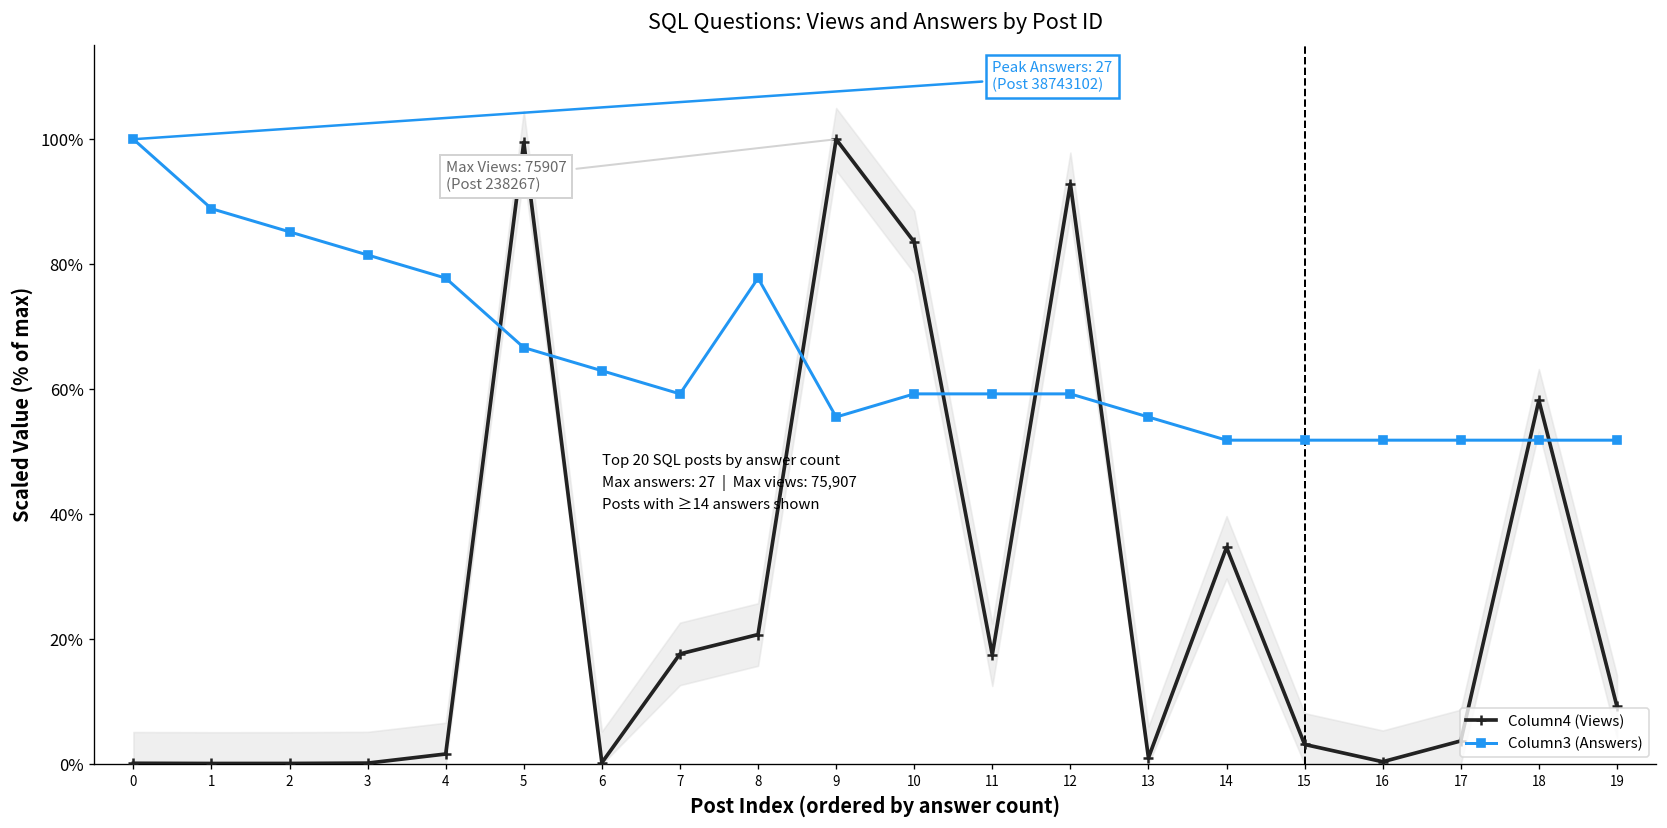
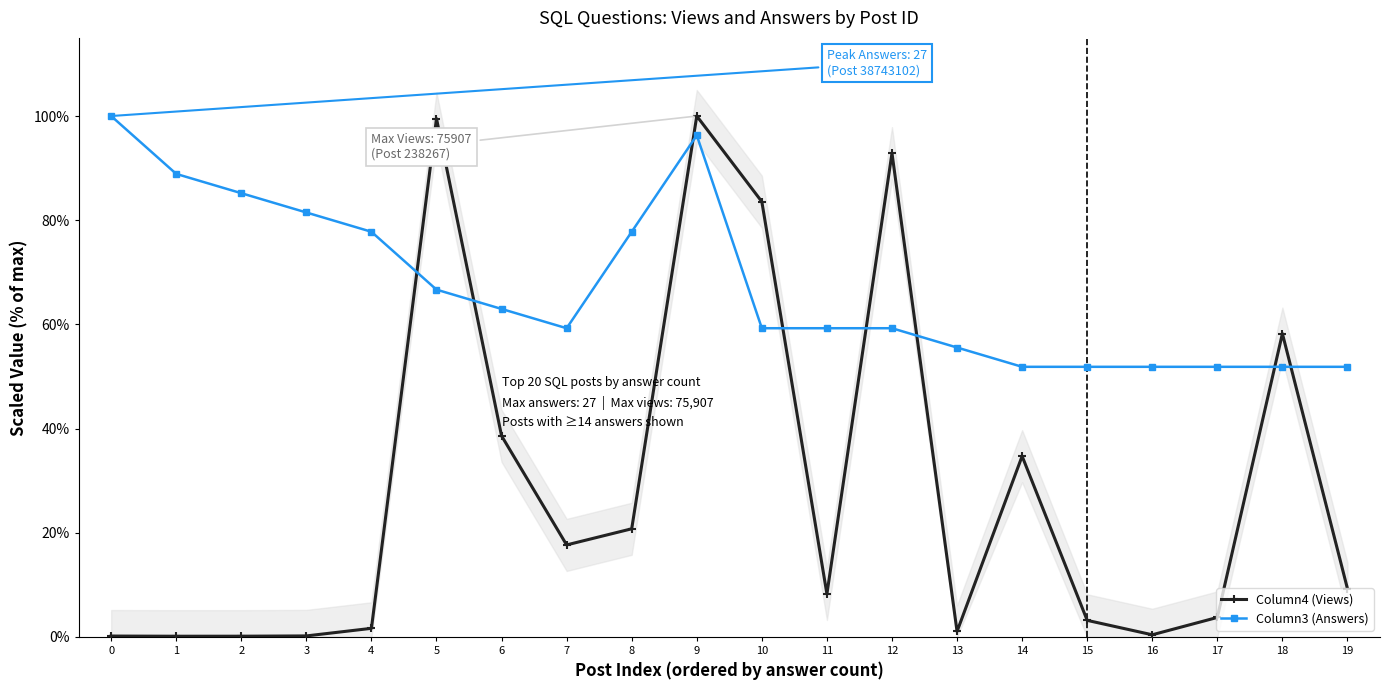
  {
    "Column4 (Views)": {
      "0": "0%",
      "1": "0%",
      "2": "0%",
      "3": "0%",
      "4": "2%",
-     "6": "0%",
+     "6": "39%",
      "7": "18%",
      "8": "21%",
      "10": "84%",
-     "11": "18%",
+     "11": "8%",
      "12": "93%",
      "13": "1%",
      "14": "35%",
      "15": "3%",
      "16": "0%",
      "18": "58%"
    },
    "Column3 (Answers)": {
      "0": "100%",
      "1": "89%",
      "2": "85%",
      "3": "81%",
      "4": "78%",
      "5": "67%",
      "6": "63%",
      "7": "59%",
      "8": "78%",
-     "9": "56%",
+     "9": "96%",
      "10": "59%",
      "11": "59%",
      "12": "59%",
      "13": "56%",
      "14": "52%",
      "15": "52%",
      "16": "52%",
      "17": "52%",
      "18": "52%",
      "19": "52%"
    }
  }
